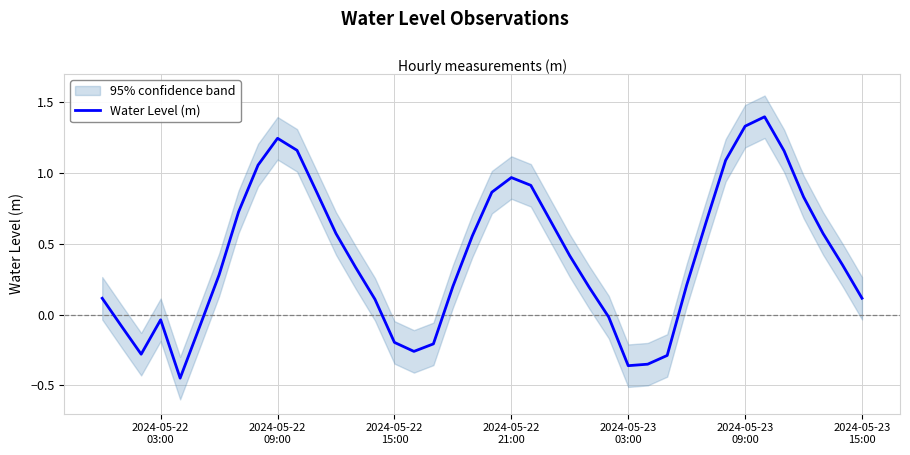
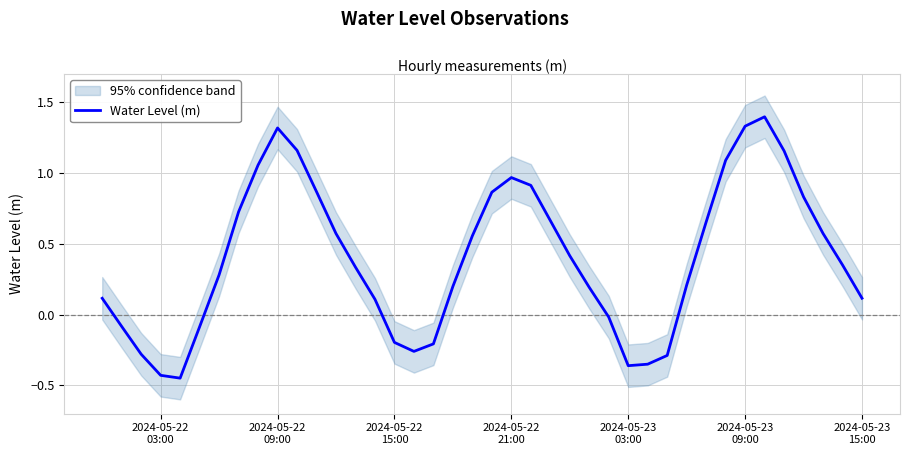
  {
    "Water Level (m)": {
-     "2024-05-22 03:00": -0.04,
-     "2024-05-22 09:00": 1.24,
+     "2024-05-22 03:00": -0.43,
+     "2024-05-22 09:00": 1.32,
      "2024-05-22 15:00": -0.20,
      "2024-05-22 21:00": 0.97,
      "2024-05-23 03:00": -0.36,
      "2024-05-23 09:00": 1.33,
      "2024-05-23 15:00": 0.12
    }
  }
